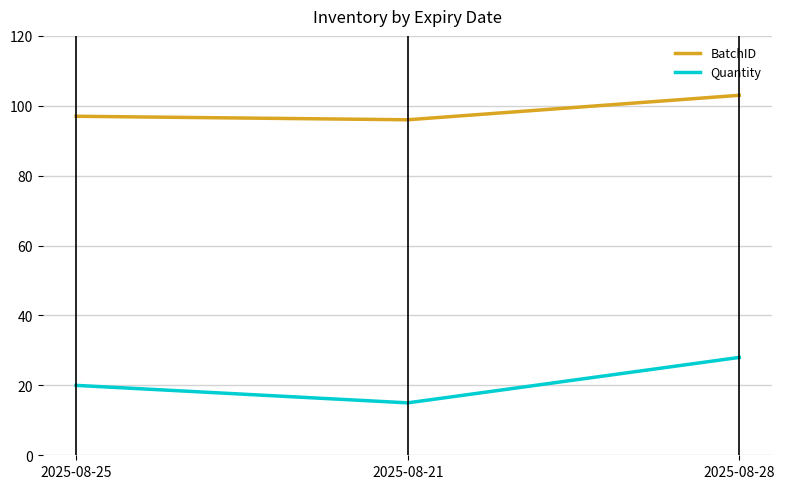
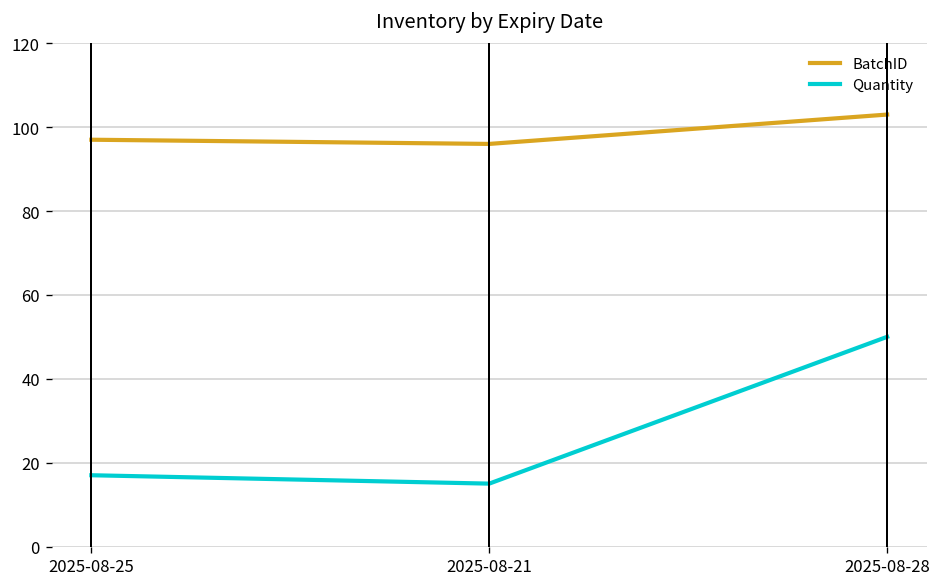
  {
    "BatchID": {
      "2025-08-25": 97,
      "2025-08-21": 96,
      "2025-08-28": 103
    },
    "Quantity": {
-     "2025-08-25": 20,
+     "2025-08-25": 17,
      "2025-08-21": 15,
-     "2025-08-28": 28
+     "2025-08-28": 50
    }
  }
